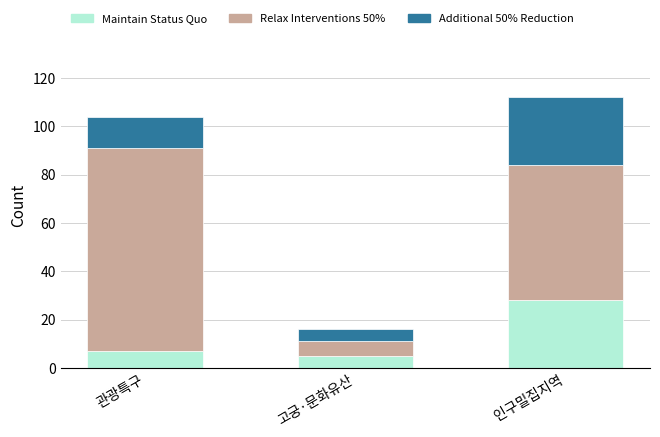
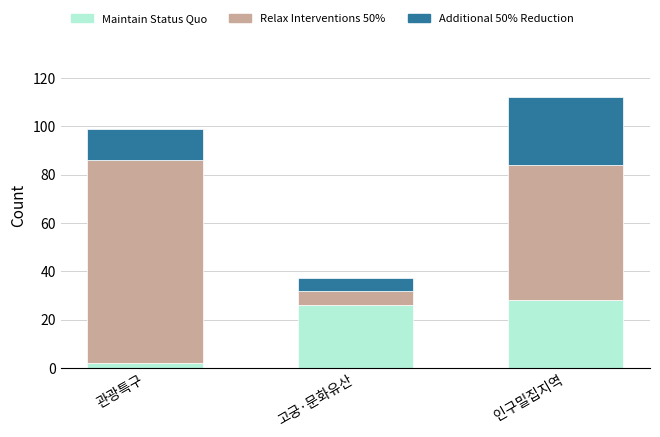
  {
    "Maintain Status Quo": {
-     "관광특구": 7,
-     "고궁·문화유산": 5,
+     "관광특구": 2,
+     "고궁·문화유산": 26,
      "인구밀집지역": 28
    },
    "Relax Interventions 50%": {
      "관광특구": 84,
      "고궁·문화유산": 6,
      "인구밀집지역": 56
    },
    "Additional 50% Reduction": {
      "관광특구": 13,
      "고궁·문화유산": 5,
      "인구밀집지역": 28
    }
  }
